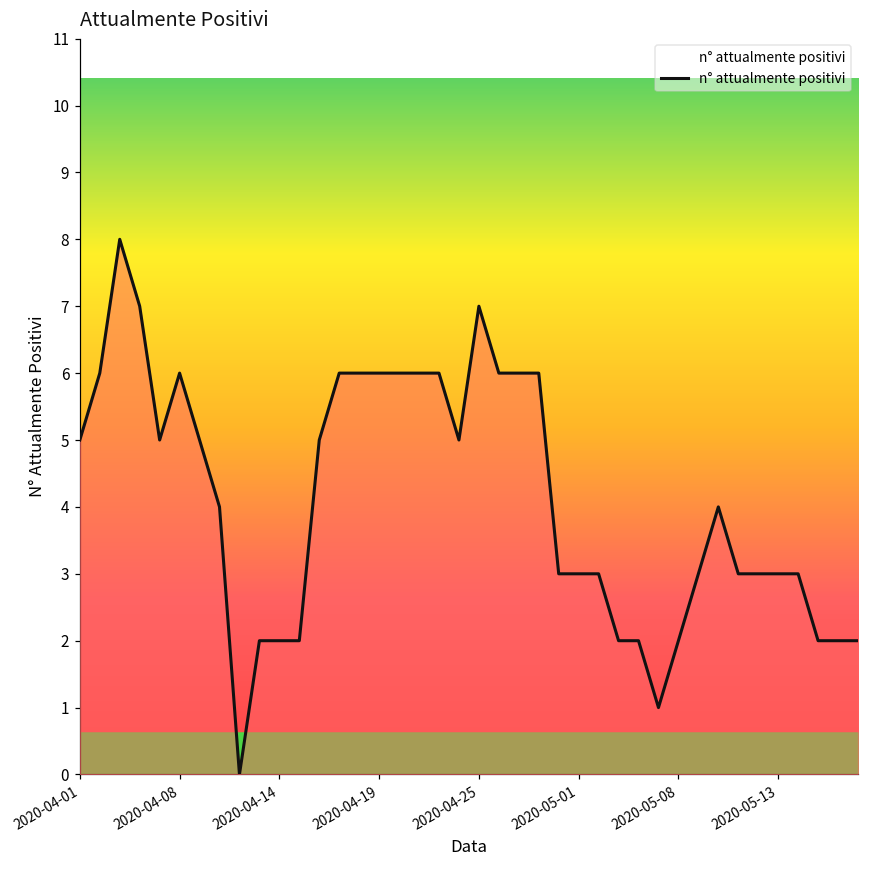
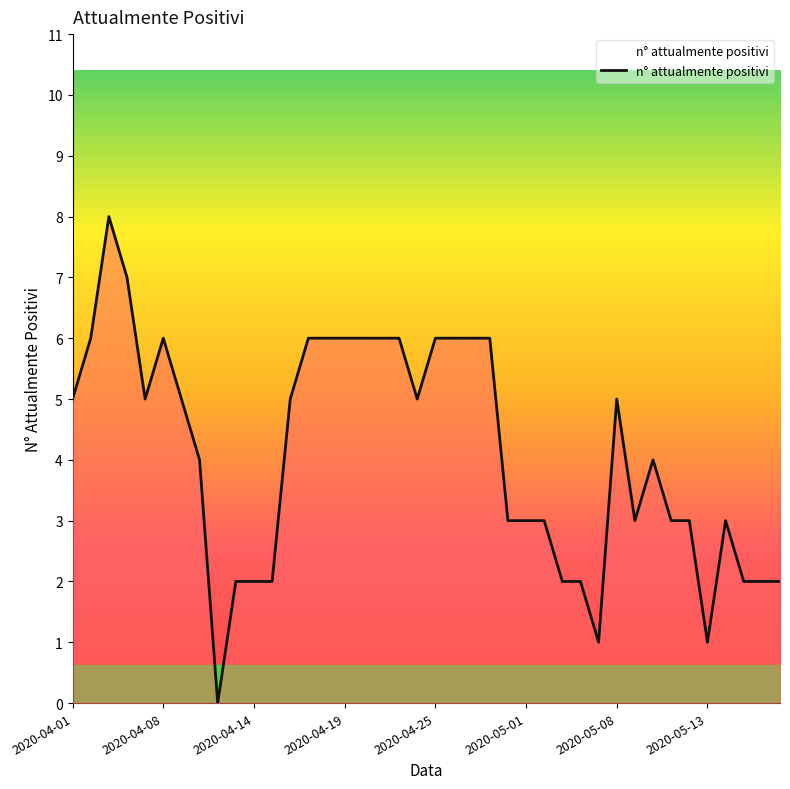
  {
    "n° attualmente positivi": {
      "2020-04-01": 5,
      "2020-04-08": 6,
      "2020-04-14": 2,
      "2020-04-19": 6,
-     "2020-04-25": 7,
+     "2020-04-25": 6,
      "2020-05-01": 3,
-     "2020-05-08": 2,
-     "2020-05-13": 3
+     "2020-05-08": 5,
+     "2020-05-13": 1
    }
  }
